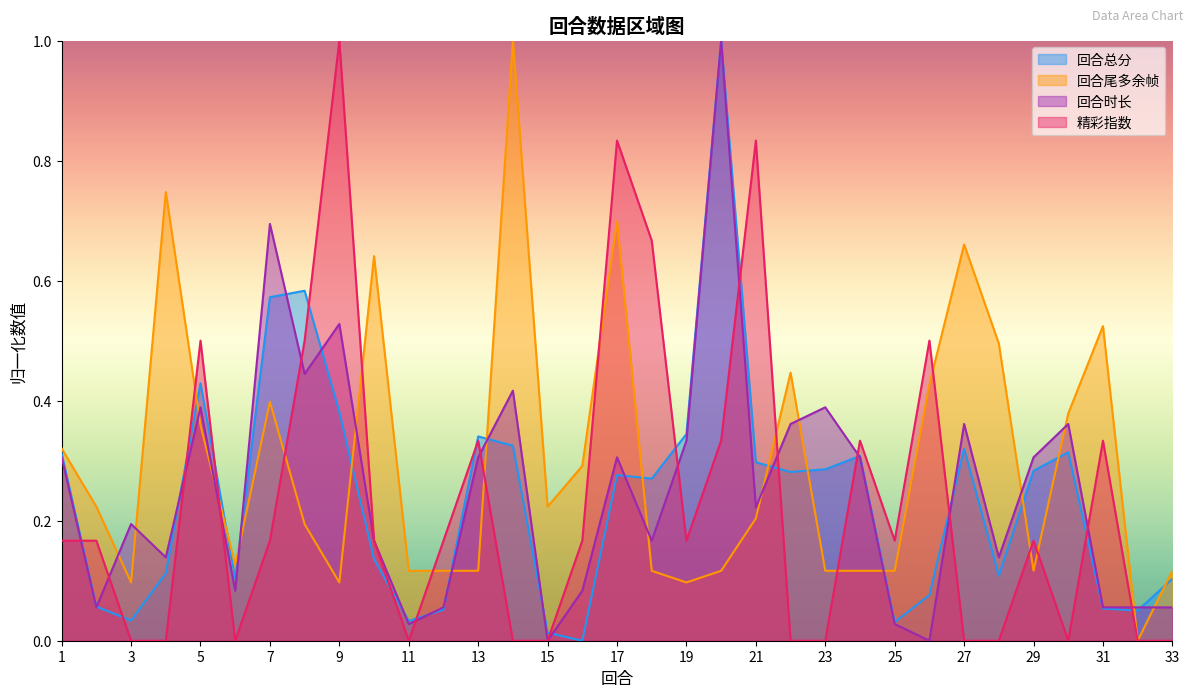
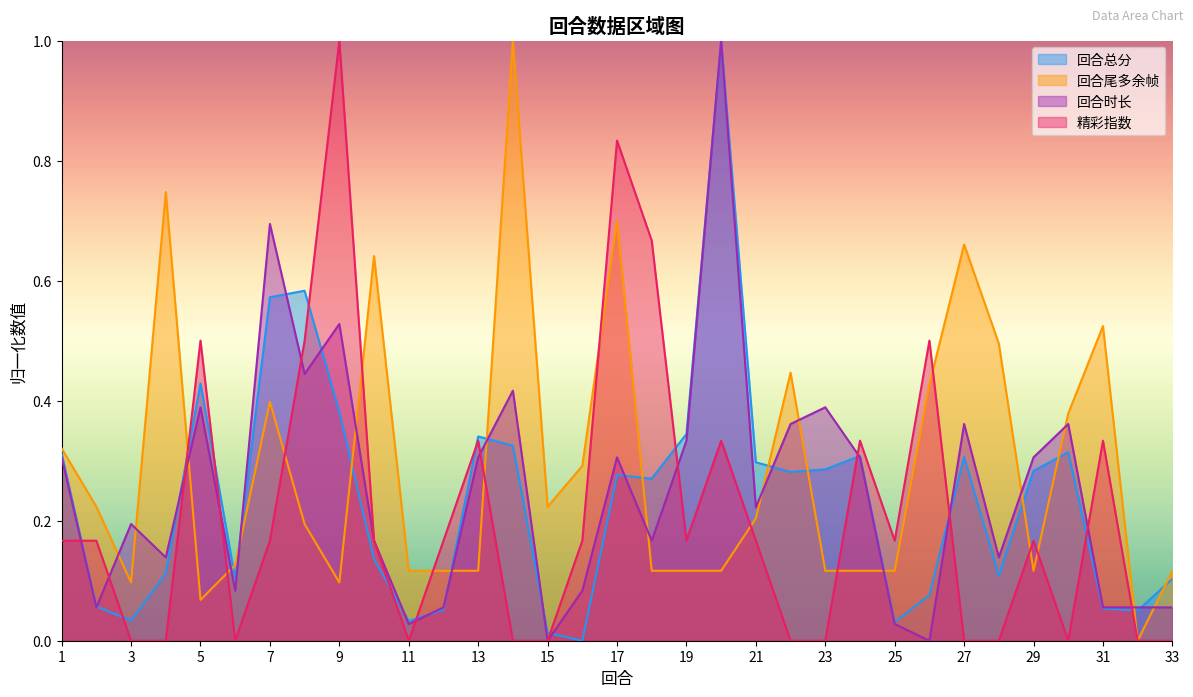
  {
    "回合总分": {
      "1": 0.31,
      "3": 0.03,
      "5": 0.43,
      "7": 0.57,
      "9": 0.38,
      "11": 0.03,
      "13": 0.34,
      "15": 0.01,
      "17": 0.28,
      "19": 0.34,
      "21": 0.30,
      "23": 0.29,
-     "27": 0.32,
+     "27": 0.31,
      "29": 0.28,
      "33": 0.10
    },
    "回合尾多余帧": {
      "1": 0.32,
      "3": 0.10,
-     "5": 0.36,
+     "5": 0.07,
      "7": 0.40,
      "9": 0.10,
      "11": 0.12,
      "13": 0.12,
      "15": 0.22,
      "17": 0.70,
-     "19": 0.10,
+     "19": 0.12,
      "21": 0.20,
      "23": 0.12,
      "25": 0.12,
      "27": 0.66,
      "29": 0.12,
      "31": 0.52,
      "33": 0.12
    },
    "回合时长": {
      "1": 0.31,
      "3": 0.19,
      "5": 0.39,
      "7": 0.69,
      "9": 0.53,
      "11": 0.03,
      "13": 0.31,
      "17": 0.31,
      "19": 0.33,
      "21": 0.22,
      "23": 0.39,
      "27": 0.36,
      "29": 0.31,
      "33": 0.06
    },
    "精彩指数": {
      "1": 0.17,
      "3": 0.00,
      "5": 0.50,
      "7": 0.17,
      "9": 1.00,
      "11": 0.00,
      "13": 0.33,
      "17": 0.83,
      "19": 0.17,
-     "21": 0.83,
+     "21": 0.17,
      "23": 0.00,
      "25": 0.17,
      "27": 0.00,
      "29": 0.17,
      "31": 0.33,
      "33": 0.00
    }
  }
